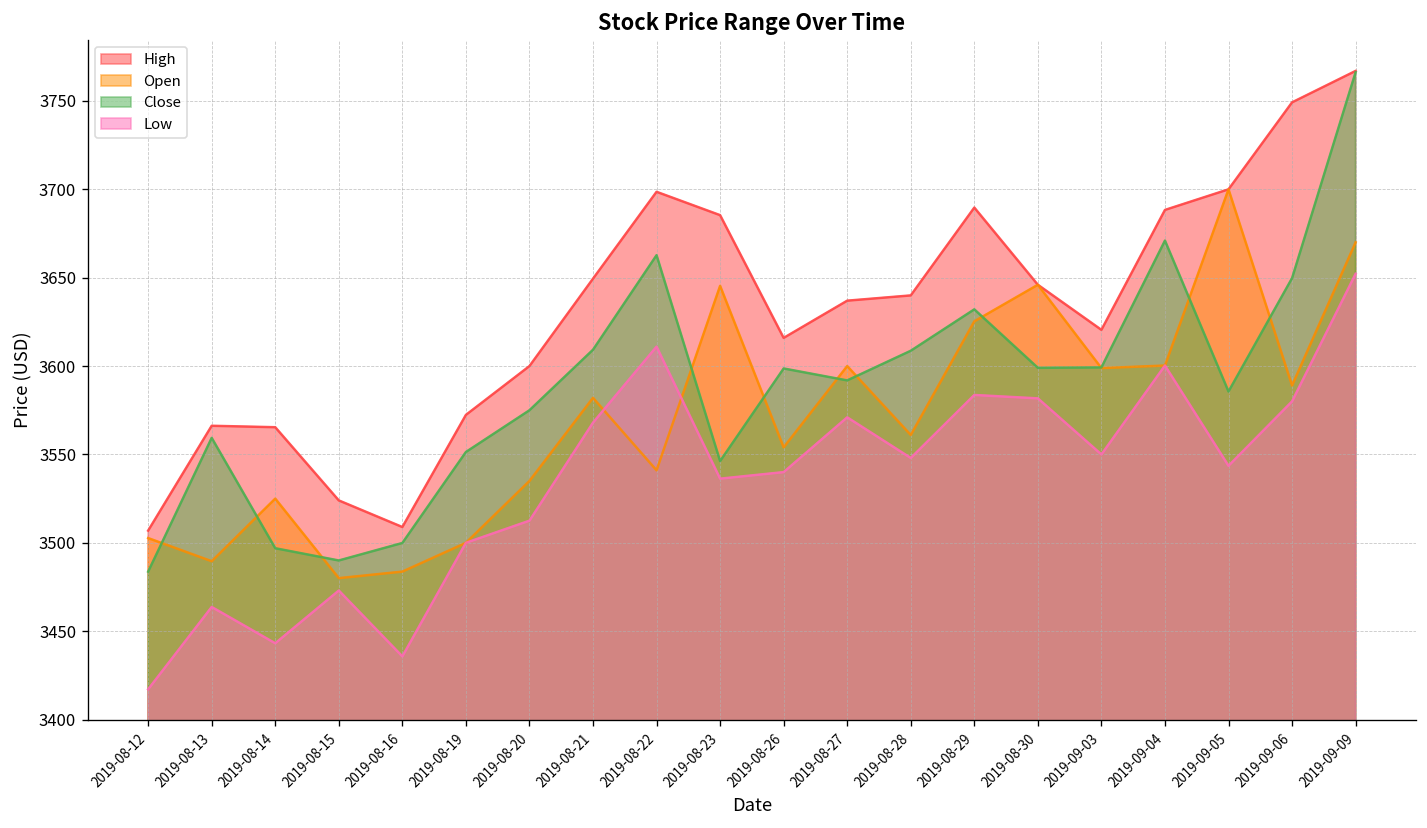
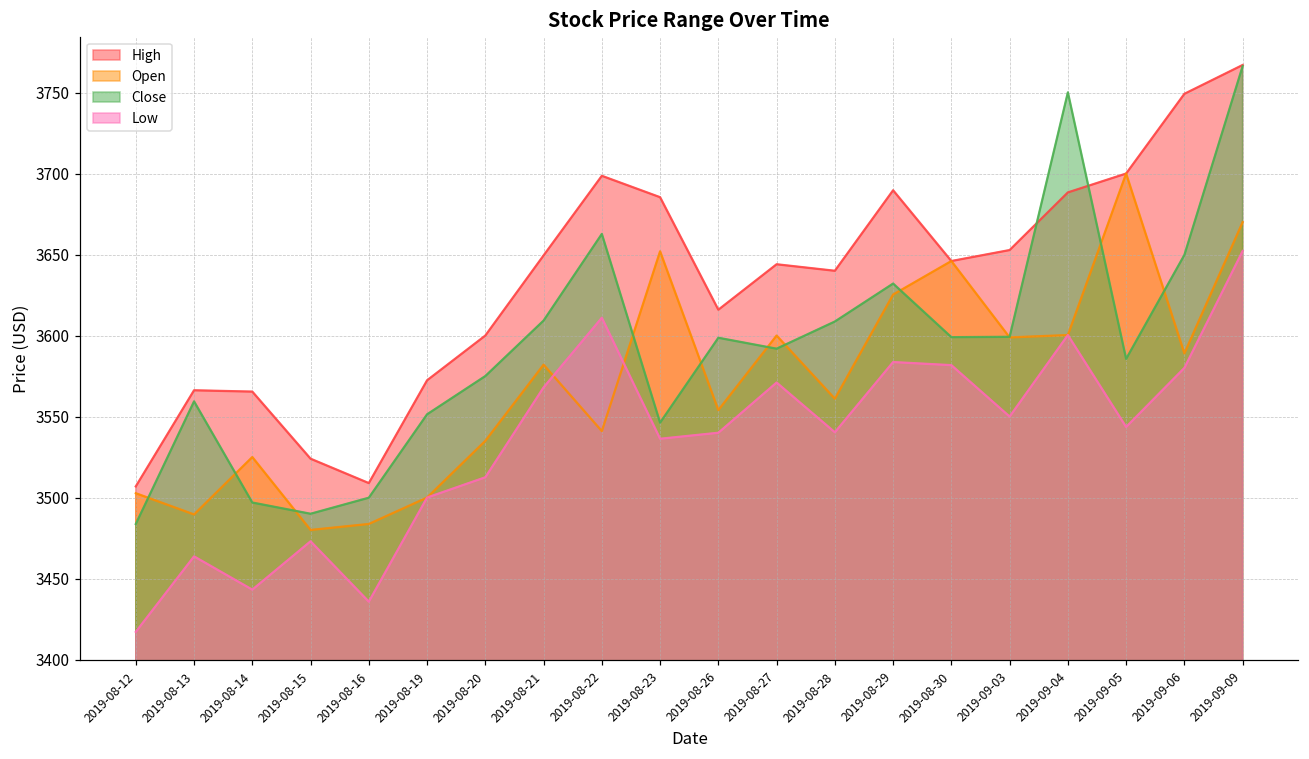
  {
    "High": {
      "2019-08-12": 3507,
      "2019-08-13": 3566,
      "2019-08-14": 3565,
      "2019-08-15": 3524,
      "2019-08-16": 3509,
      "2019-08-19": 3572,
      "2019-08-20": 3600,
      "2019-08-21": 3649,
      "2019-08-22": 3699,
      "2019-08-23": 3685,
      "2019-08-26": 3616,
-     "2019-08-27": 3637,
+     "2019-08-27": 3644,
      "2019-08-28": 3640,
      "2019-08-29": 3690,
-     "2019-09-03": 3620,
+     "2019-09-03": 3653,
      "2019-09-04": 3688,
      "2019-09-06": 3749
    },
    "Open": {
      "2019-08-12": 3503,
      "2019-08-13": 3490,
      "2019-08-14": 3525,
      "2019-08-15": 3480,
      "2019-08-16": 3484,
      "2019-08-20": 3535,
      "2019-08-21": 3582,
      "2019-08-22": 3541,
-     "2019-08-23": 3645,
+     "2019-08-23": 3652,
      "2019-08-26": 3554,
      "2019-08-27": 3600,
      "2019-08-28": 3561,
      "2019-08-29": 3625,
      "2019-09-06": 3589,
      "2019-09-09": 3670
    },
    "Close": {
      "2019-08-12": 3484,
      "2019-08-13": 3559,
      "2019-08-14": 3497,
      "2019-08-15": 3490,
      "2019-08-16": 3500,
      "2019-08-19": 3551,
      "2019-08-20": 3575,
      "2019-08-21": 3609,
      "2019-08-22": 3663,
      "2019-08-23": 3546,
      "2019-08-26": 3599,
      "2019-08-27": 3592,
      "2019-08-28": 3609,
      "2019-08-29": 3632,
      "2019-08-30": 3599,
-     "2019-09-04": 3671,
+     "2019-09-04": 3750,
      "2019-09-05": 3586,
      "2019-09-06": 3650
    },
    "Low": {
      "2019-08-12": 3417,
      "2019-08-13": 3464,
      "2019-08-14": 3443,
      "2019-08-15": 3473,
      "2019-08-16": 3436,
      "2019-08-20": 3513,
      "2019-08-21": 3568,
      "2019-08-22": 3611,
      "2019-08-23": 3536,
      "2019-08-26": 3540,
      "2019-08-27": 3571,
-     "2019-08-28": 3548,
+     "2019-08-28": 3540,
      "2019-08-29": 3584,
      "2019-08-30": 3582,
      "2019-09-03": 3550,
      "2019-09-05": 3544,
      "2019-09-06": 3580,
      "2019-09-09": 3652
    }
  }
